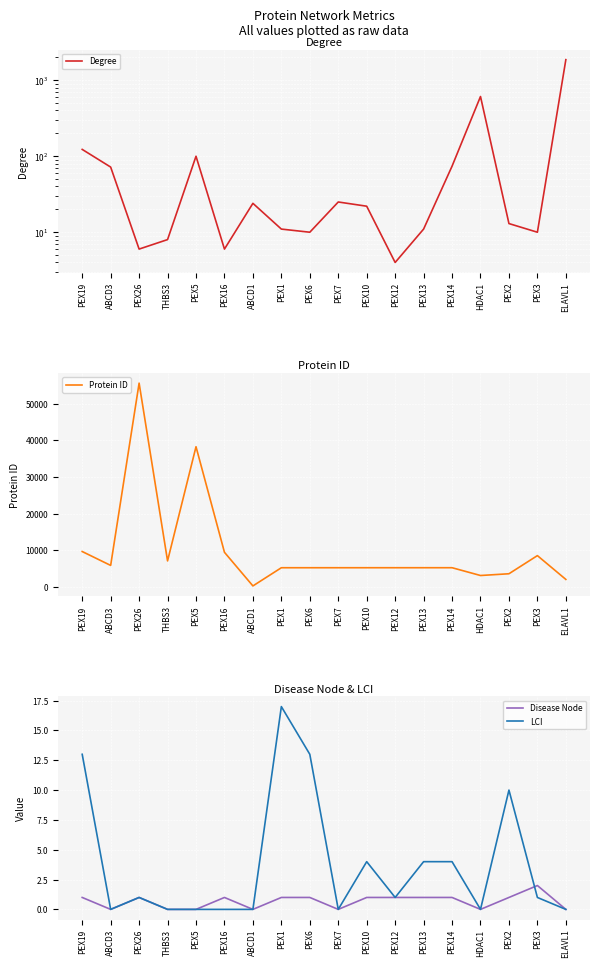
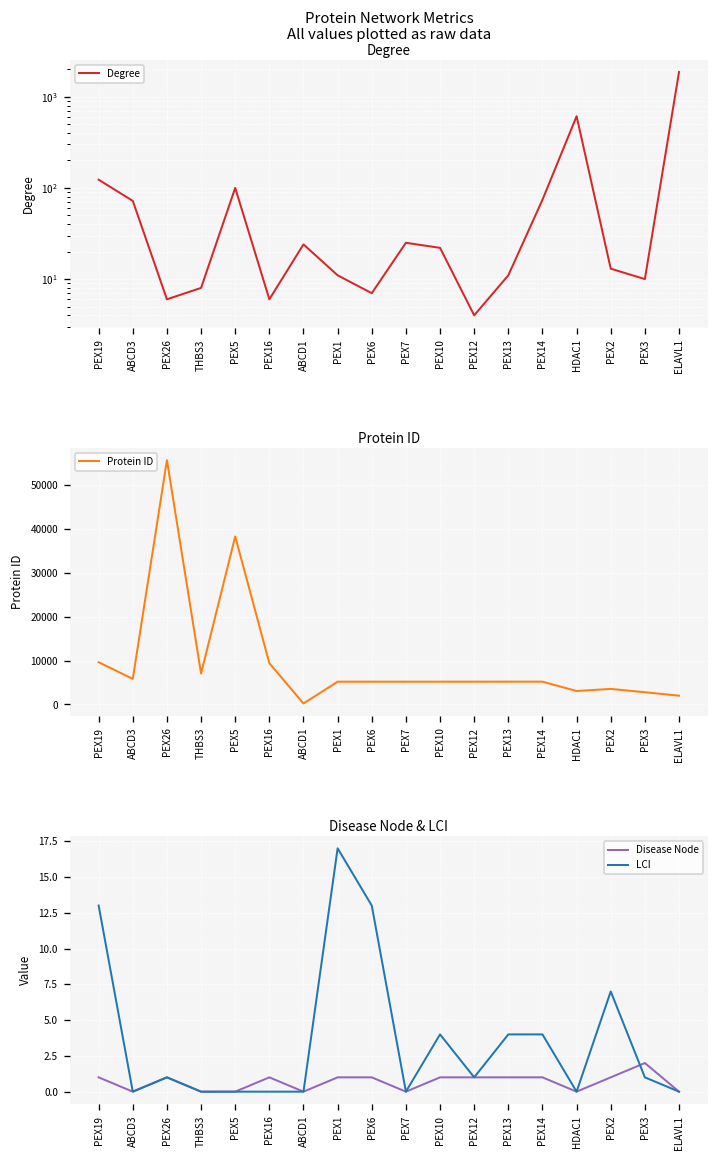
  {
    "Degree": {
      "PEX19": 120,
      "ABCD3": 70,
      "PEX26": 6,
      "THBS3": 8,
      "PEX5": 100,
      "PEX16": 6,
      "ABCD1": 24,
      "PEX1": 11,
-     "PEX6": 10,
+     "PEX6": 7,
      "PEX7": 25,
      "PEX10": 22,
      "PEX12": 4,
      "PEX13": 11,
      "PEX14": 70,
      "HDAC1": 600,
      "PEX2": 13,
      "PEX3": 10,
      "ELAVL1": 1900
    },
    "Protein ID": {
      "PEX19": 10000,
      "ABCD3": 6000,
      "PEX26": 56000,
      "THBS3": 7000,
      "PEX5": 38000,
      "PEX16": 9000,
      "ABCD1": 0,
      "PEX1": 5000,
      "PEX6": 5000,
      "PEX7": 5000,
      "PEX10": 5000,
      "PEX12": 5000,
      "PEX13": 5000,
      "PEX14": 5000,
      "HDAC1": 3000,
      "PEX2": 4000,
-     "PEX3": 9000,
+     "PEX3": 3000,
      "ELAVL1": 2000
    },
    "Disease Node & LCI": {
      "Disease Node": {
        "PEX19": 1,
        "PEX16": 1,
        "PEX1": 1,
        "PEX6": 1,
        "PEX10": 1,
        "PEX13": 1,
        "PEX14": 1,
        "PEX2": 1,
        "PEX3": 2
      },
      "LCI": {
        "PEX19": 13,
        "PEX16": 0,
        "PEX1": 17,
        "PEX6": 13,
        "PEX10": 4,
        "PEX13": 4,
        "PEX14": 4,
-       "PEX2": 10,
+       "PEX2": 7,
        "PEX3": 1
      }
    }
  }
